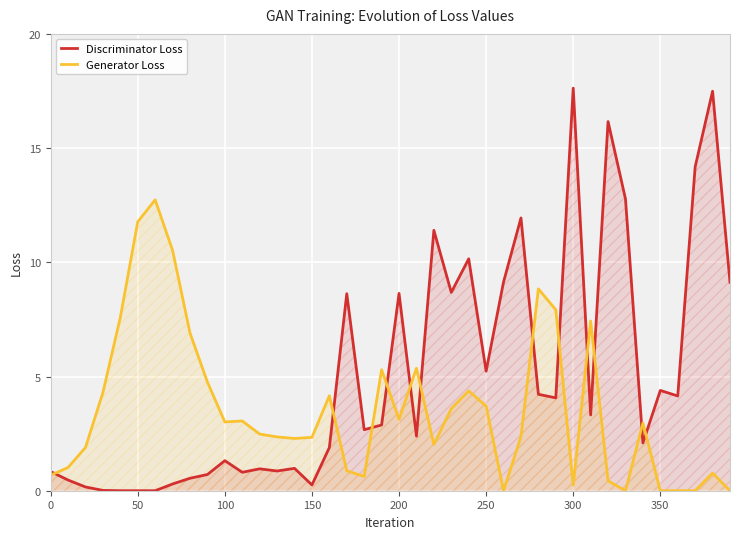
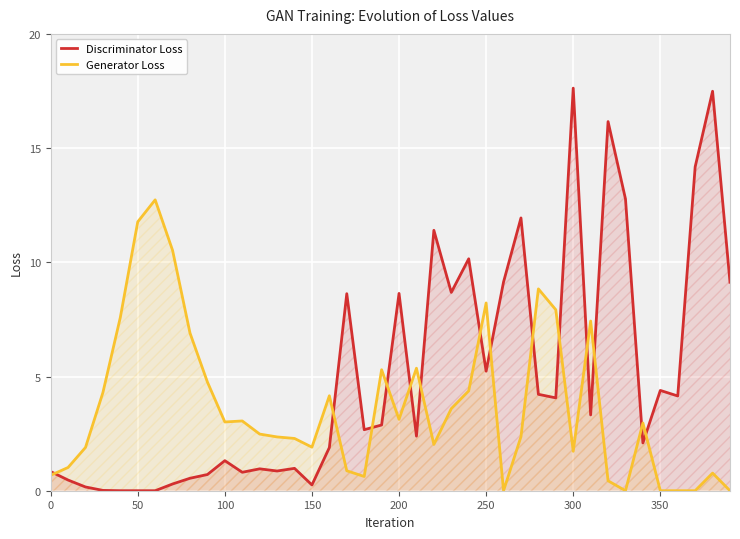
  {
    "Discriminator Loss": {
      "0": 0.8,
      "50": 0.0,
      "100": 1.3,
      "150": 0.3,
      "200": 8.6,
      "250": 5.2,
      "300": 17.6,
      "350": 4.4
    },
    "Generator Loss": {
      "0": 0.7,
      "50": 11.8,
      "100": 3.0,
-     "150": 2.3,
+     "150": 1.9,
      "200": 3.1,
-     "250": 3.7,
-     "300": 0.2,
+     "250": 8.2,
+     "300": 1.7,
      "350": 0.0
    }
  }
